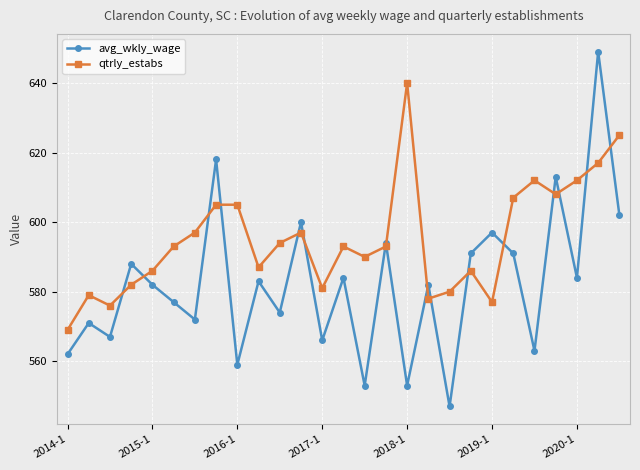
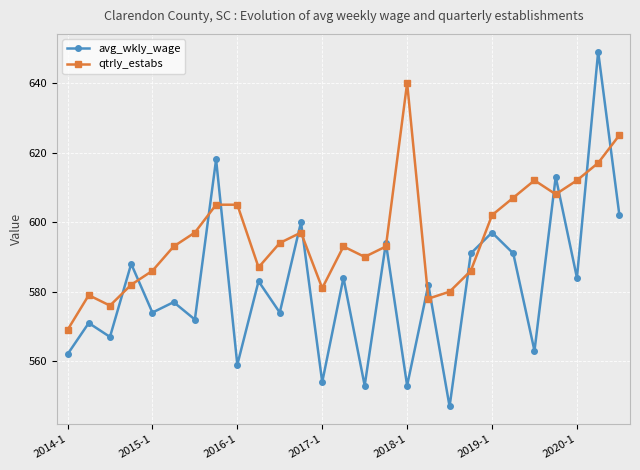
  {
    "avg_wkly_wage": {
      "2014-1": 562,
-     "2015-1": 582,
+     "2015-1": 574,
      "2016-1": 559,
-     "2017-1": 566,
+     "2017-1": 554,
      "2018-1": 553,
      "2019-1": 597,
      "2020-1": 584
    },
    "qtrly_estabs": {
      "2014-1": 569,
      "2015-1": 586,
      "2016-1": 605,
      "2017-1": 581,
      "2018-1": 640,
-     "2019-1": 577,
+     "2019-1": 602,
      "2020-1": 612
    }
  }
